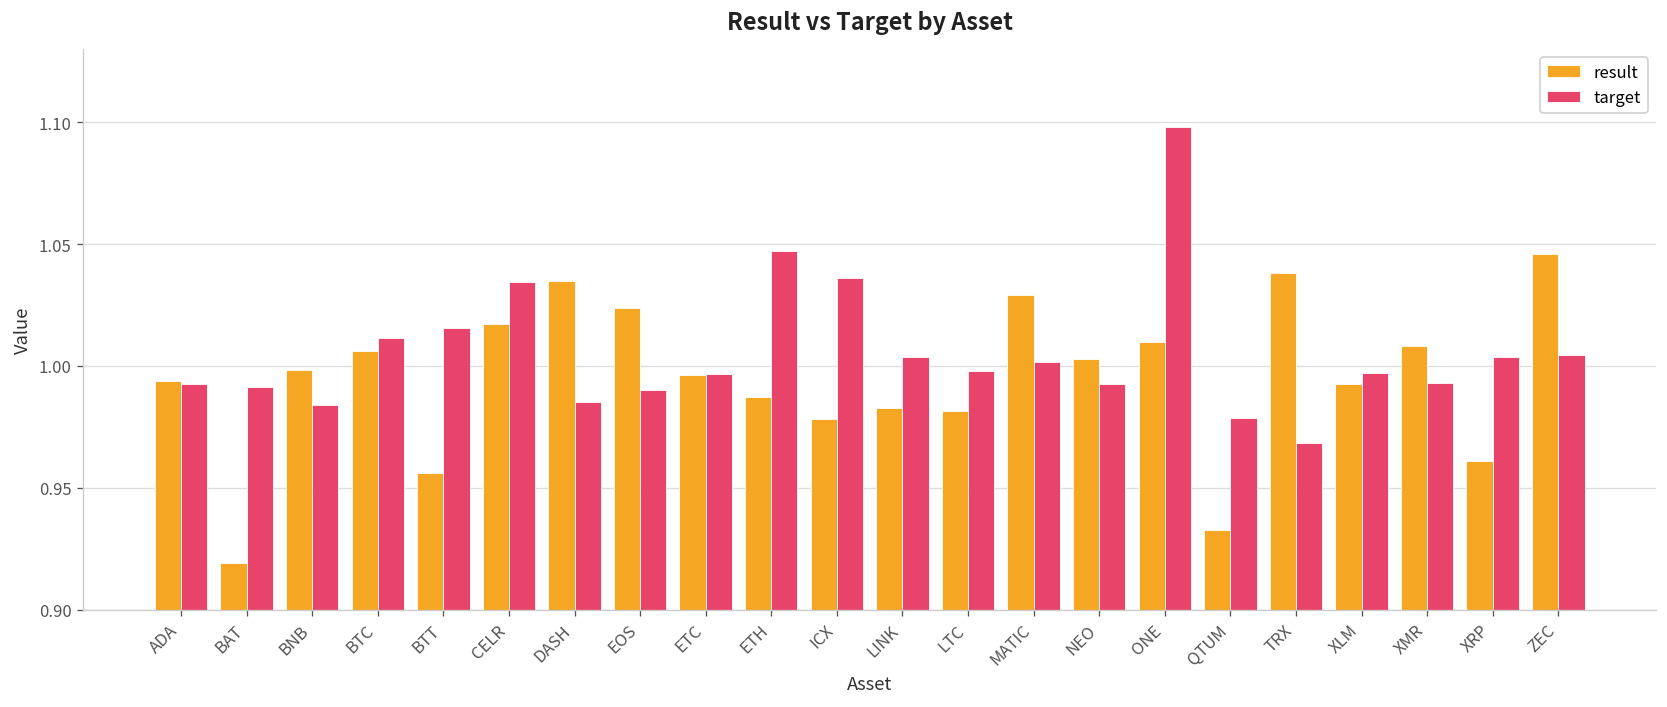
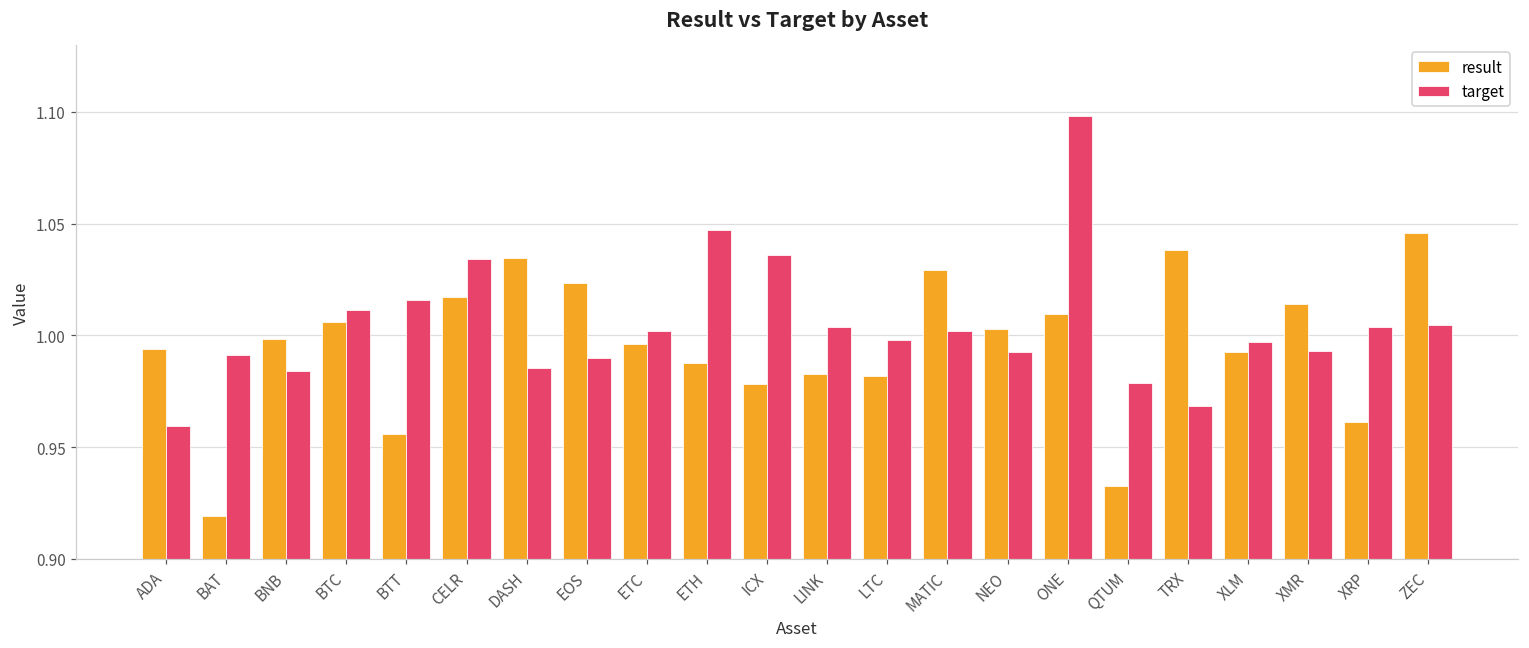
  {
    "result": {
      "ADA": 0.994,
      "BAT": 0.919,
      "BNB": 0.998,
      "BTC": 1.006,
      "BTT": 0.956,
      "CELR": 1.017,
      "DASH": 1.035,
      "EOS": 1.024,
      "ETC": 0.996,
      "ETH": 0.987,
      "ICX": 0.978,
      "LINK": 0.983,
      "LTC": 0.982,
      "MATIC": 1.029,
      "NEO": 1.003,
      "ONE": 1.010,
      "QTUM": 0.933,
      "TRX": 1.038,
      "XLM": 0.992,
-     "XMR": 1.008,
+     "XMR": 1.014,
      "XRP": 0.961,
      "ZEC": 1.046
    },
    "target": {
-     "ADA": 0.992,
+     "ADA": 0.960,
      "BAT": 0.991,
      "BNB": 0.984,
      "BTC": 1.011,
      "BTT": 1.016,
      "CELR": 1.034,
      "DASH": 0.985,
      "EOS": 0.990,
-     "ETC": 0.997,
+     "ETC": 1.002,
      "ETH": 1.047,
      "ICX": 1.036,
      "LINK": 1.004,
      "LTC": 0.998,
      "MATIC": 1.002,
      "NEO": 0.993,
      "ONE": 1.098,
      "QTUM": 0.979,
      "TRX": 0.968,
      "XLM": 0.997,
      "XMR": 0.993,
      "XRP": 1.004,
      "ZEC": 1.005
    }
  }
